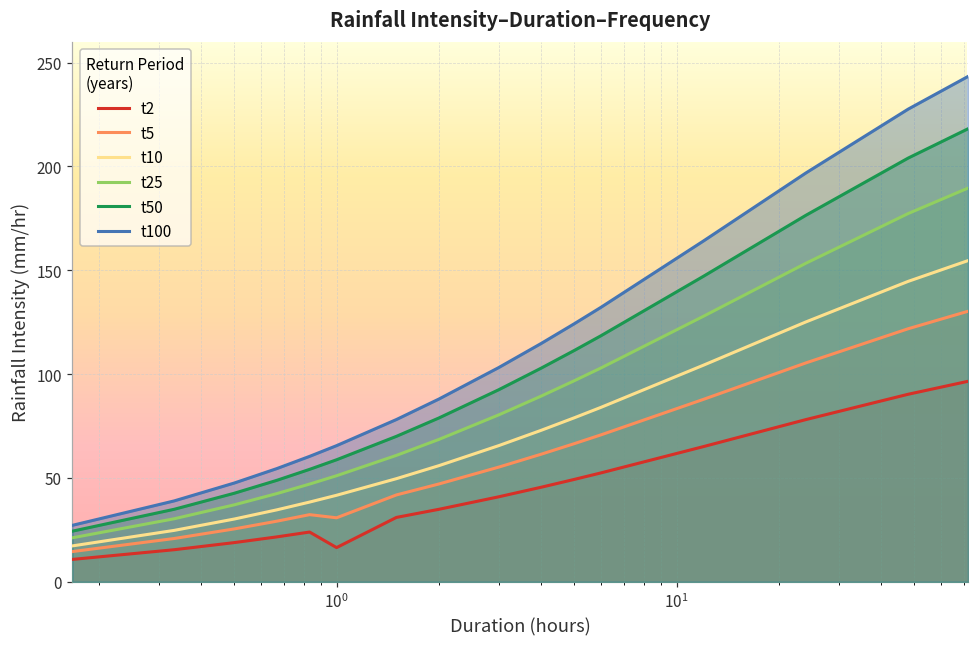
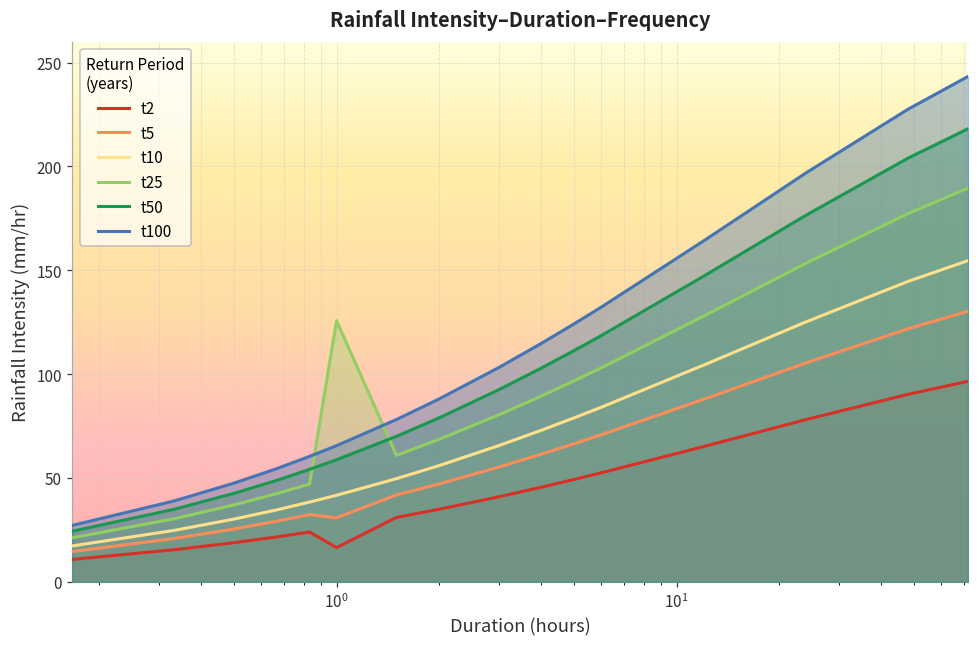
  {
    "t2": {
      "10^0": 16
    },
    "t5": {
      "10^0": 31
    },
    "t10": {
      "10^0": 42
    },
    "t25": {
-     "10^0": 51
+     "10^0": 126
    },
    "t50": {
      "10^0": 59
    },
    "t100": {
      "10^0": 66
    }
  }
